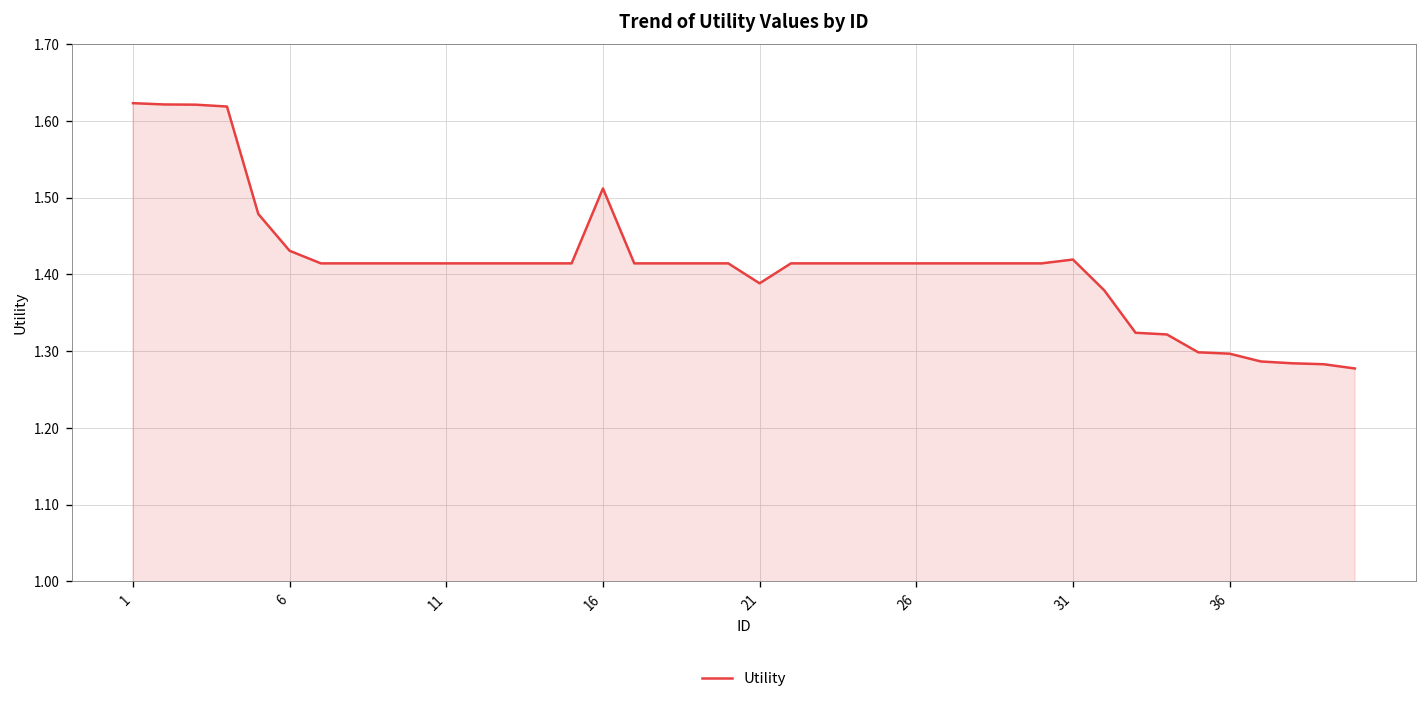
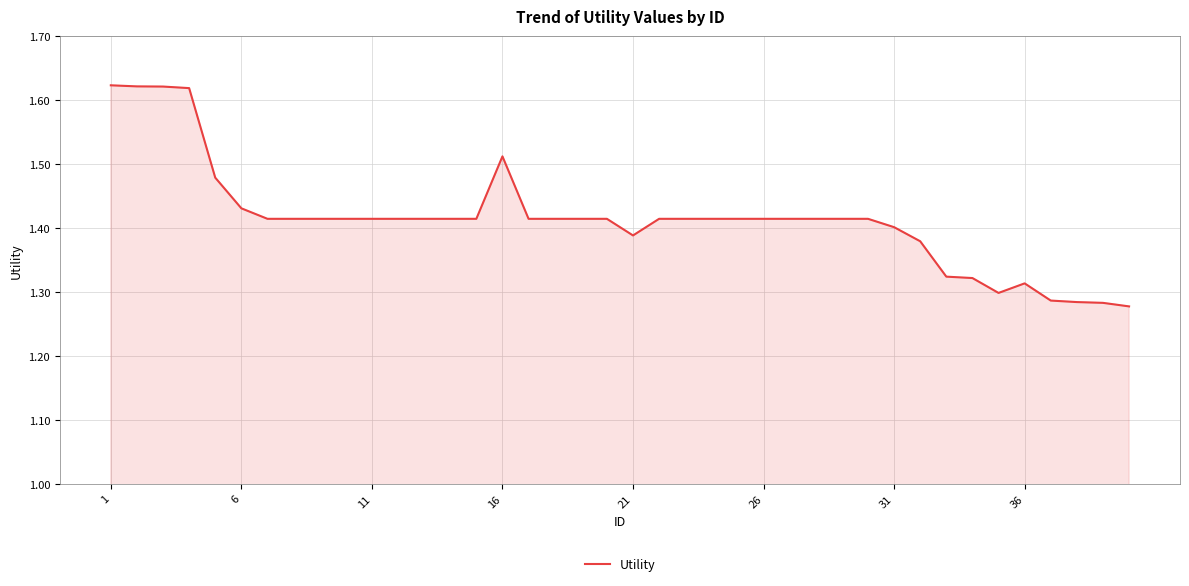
  {
    "1": 1.62,
    "6": 1.43,
    "11": 1.41,
    "16": 1.51,
    "21": 1.39,
    "26": 1.41,
-   "31": 1.42,
-   "36": 1.30
+   "31": 1.40,
+   "36": 1.31
  }
